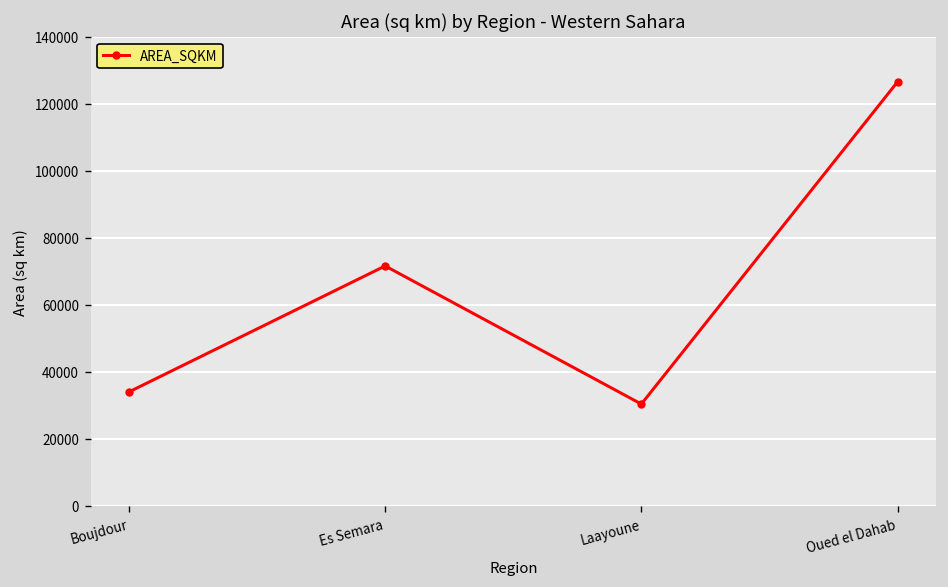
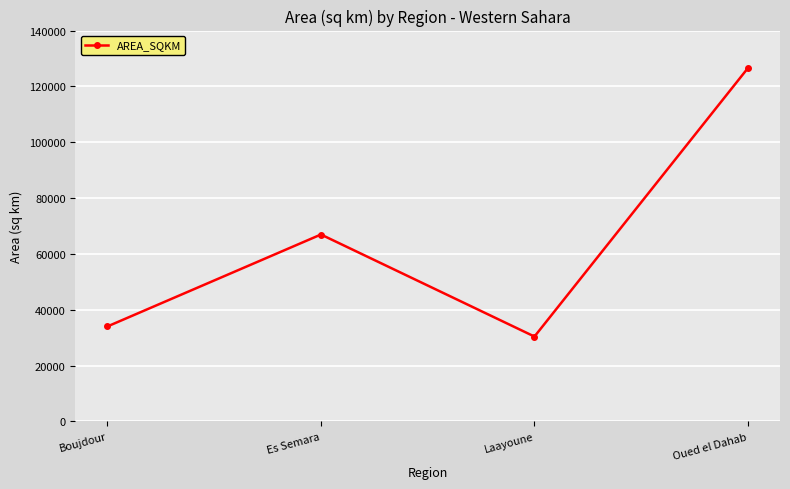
  {
    "Boujdour": 34000,
-   "Es Semara": 72000,
+   "Es Semara": 67000,
    "Laayoune": 30000,
    "Oued el Dahab": 127000
  }
